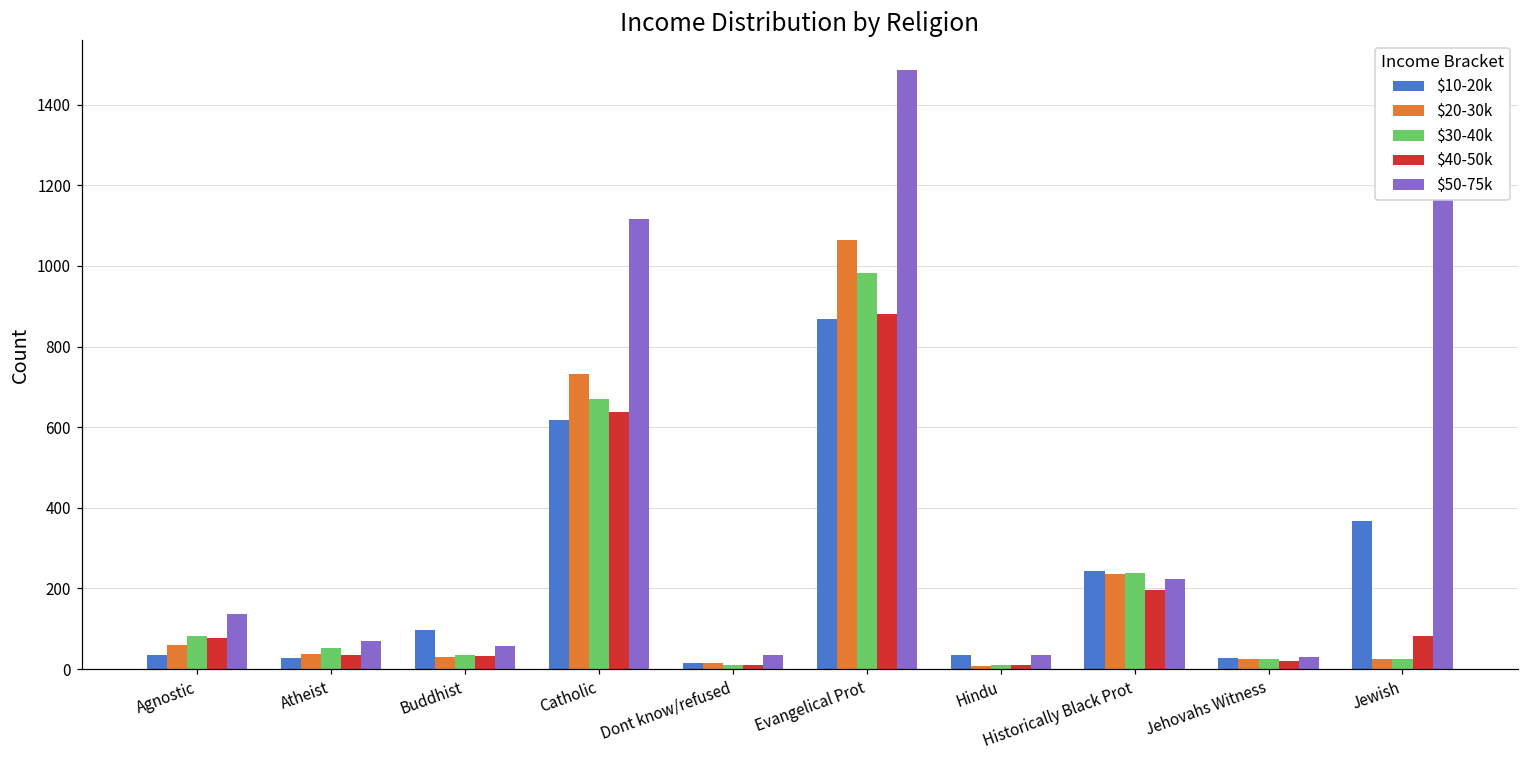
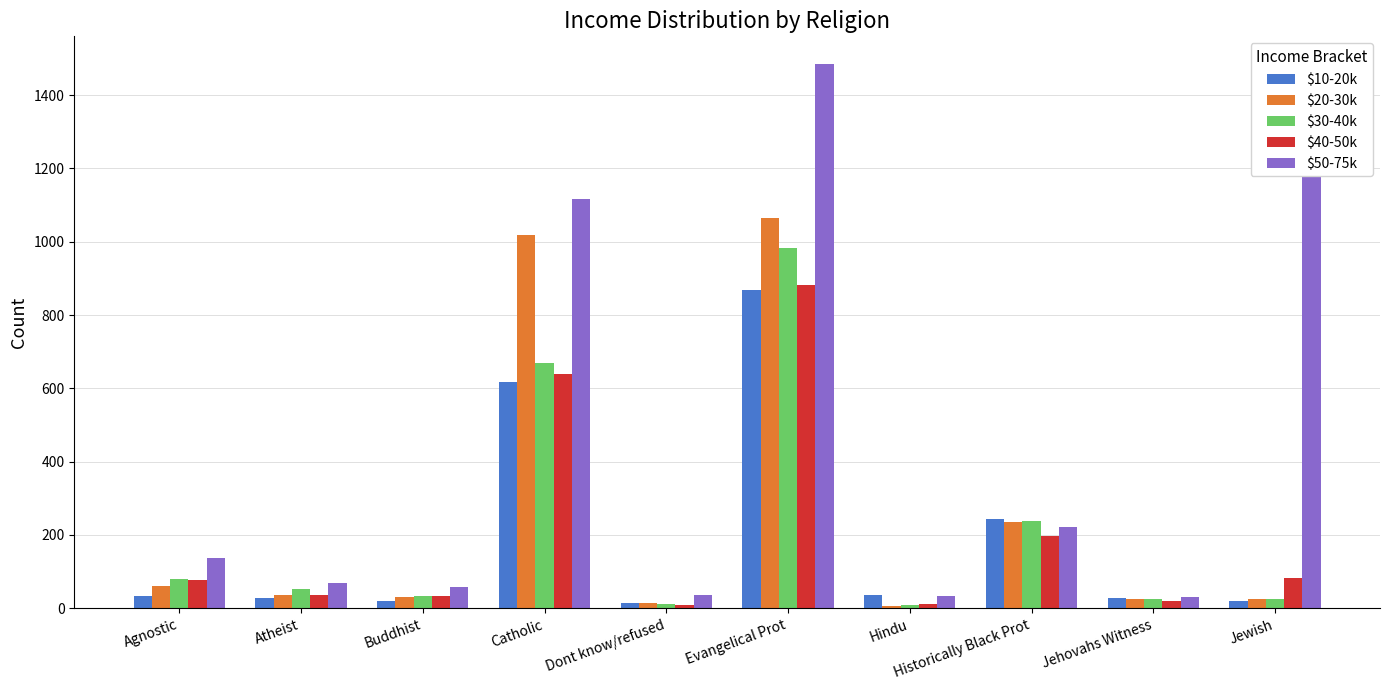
  {
    "$10-20k": {
      "Agnostic": 30,
      "Atheist": 30,
-     "Buddhist": 100,
+     "Buddhist": 20,
      "Catholic": 620,
      "Dont know/refused": 10,
      "Evangelical Prot": 870,
      "Hindu": 40,
      "Historically Black Prot": 240,
      "Jehovahs Witness": 30,
-     "Jewish": 370
+     "Jewish": 20
    },
    "$20-30k": {
      "Agnostic": 60,
      "Atheist": 40,
      "Buddhist": 30,
-     "Catholic": 730,
+     "Catholic": 1020,
      "Dont know/refused": 20,
      "Evangelical Prot": 1060,
      "Hindu": 10,
      "Historically Black Prot": 240,
      "Jehovahs Witness": 20,
      "Jewish": 30
    },
    "$30-40k": {
      "Agnostic": 80,
      "Atheist": 50,
      "Buddhist": 30,
      "Catholic": 670,
      "Dont know/refused": 10,
      "Evangelical Prot": 980,
      "Hindu": 10,
      "Historically Black Prot": 240,
      "Jehovahs Witness": 20,
      "Jewish": 30
    },
    "$40-50k": {
      "Agnostic": 80,
      "Atheist": 40,
      "Buddhist": 30,
      "Catholic": 640,
      "Dont know/refused": 10,
      "Evangelical Prot": 880,
      "Hindu": 10,
      "Historically Black Prot": 200,
      "Jehovahs Witness": 20,
      "Jewish": 80
    },
    "$50-75k": {
      "Agnostic": 140,
      "Atheist": 70,
      "Buddhist": 60,
      "Catholic": 1120,
      "Dont know/refused": 40,
      "Evangelical Prot": 1490,
      "Hindu": 30,
      "Historically Black Prot": 220,
      "Jehovahs Witness": 30
    }
  }
